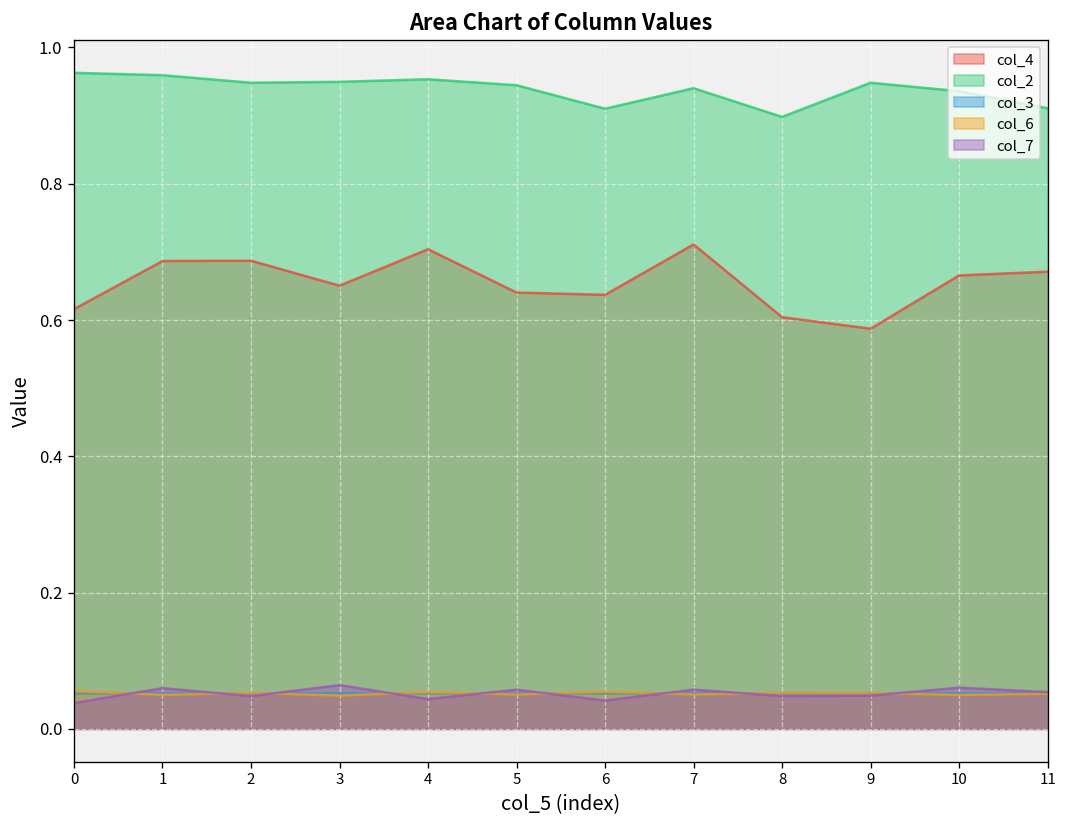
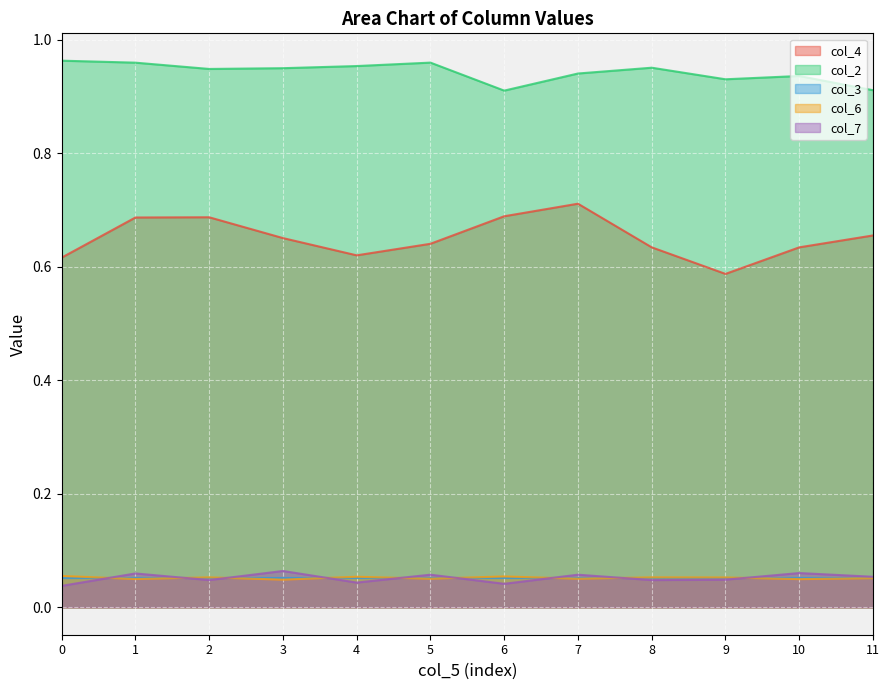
  {
    "col_4": {
      "0": 0.62,
      "1": 0.69,
      "2": 0.69,
      "3": 0.65,
-     "4": 0.70,
+     "4": 0.62,
      "5": 0.64,
-     "6": 0.64,
+     "6": 0.69,
      "7": 0.71,
-     "8": 0.60,
+     "8": 0.63,
      "9": 0.59,
-     "10": 0.67,
-     "11": 0.67
+     "10": 0.63,
+     "11": 0.66
    },
    "col_2": {
      "0": 0.96,
      "1": 0.96,
      "2": 0.95,
      "3": 0.95,
      "4": 0.95,
-     "5": 0.94,
+     "5": 0.96,
      "6": 0.91,
      "7": 0.94,
-     "8": 0.90,
-     "9": 0.95,
+     "8": 0.95,
+     "9": 0.93,
      "11": 0.91
    },
    "col_7": {
      "0": 0.04,
      "1": 0.06,
      "3": 0.06,
      "4": 0.04,
      "5": 0.06,
      "6": 0.04,
      "7": 0.06,
      "10": 0.06
    }
  }
